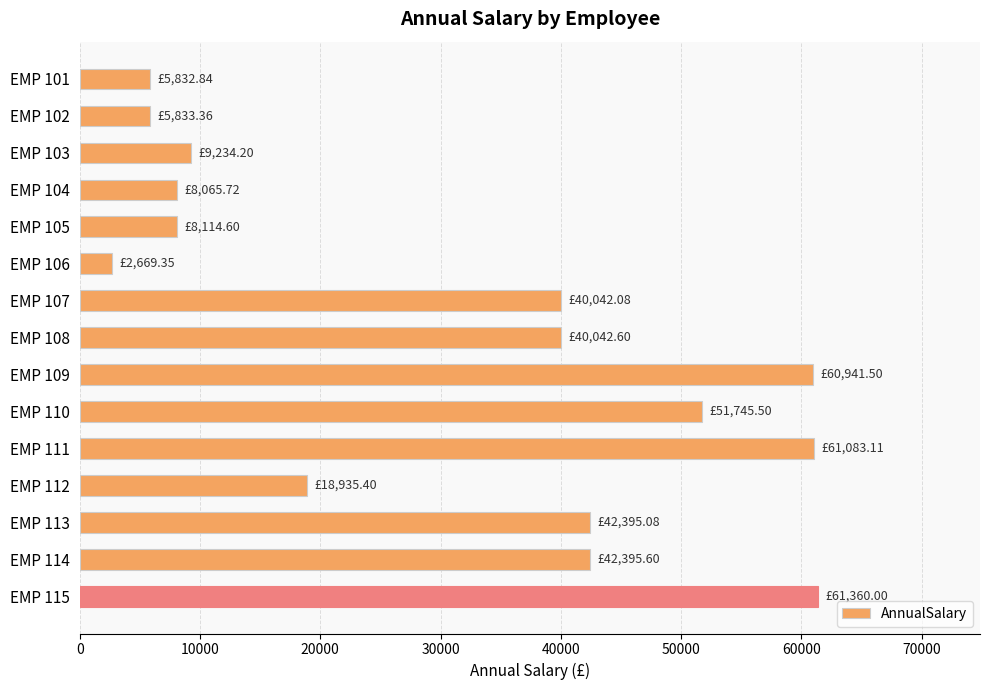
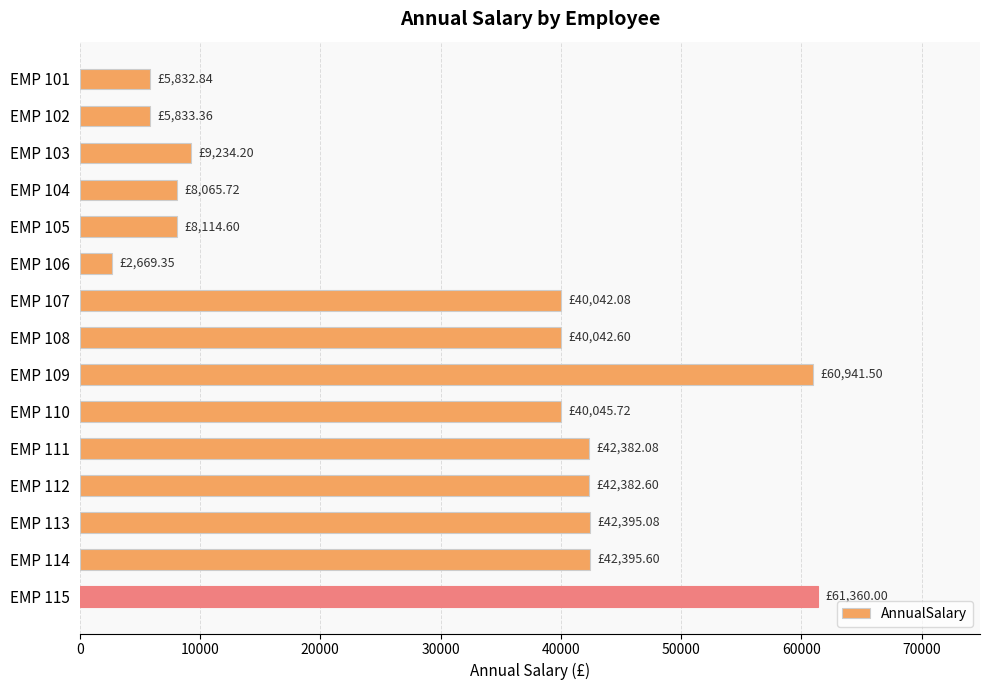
  {
    "EMP 101": "£5,832.84",
    "EMP 102": "£5,833.36",
    "EMP 103": "£9,234.20",
    "EMP 104": "£8,065.72",
    "EMP 105": "£8,114.60",
    "EMP 106": "£2,669.35",
    "EMP 107": "£40,042.08",
    "EMP 108": "£40,042.60",
    "EMP 109": "£60,941.50",
-   "EMP 110": "£51,745.50",
-   "EMP 111": "£61,083.11",
-   "EMP 112": "£18,935.40",
+   "EMP 110": "£40,045.72",
+   "EMP 111": "£42,382.08",
+   "EMP 112": "£42,382.60",
    "EMP 113": "£42,395.08",
    "EMP 114": "£42,395.60"
  }
